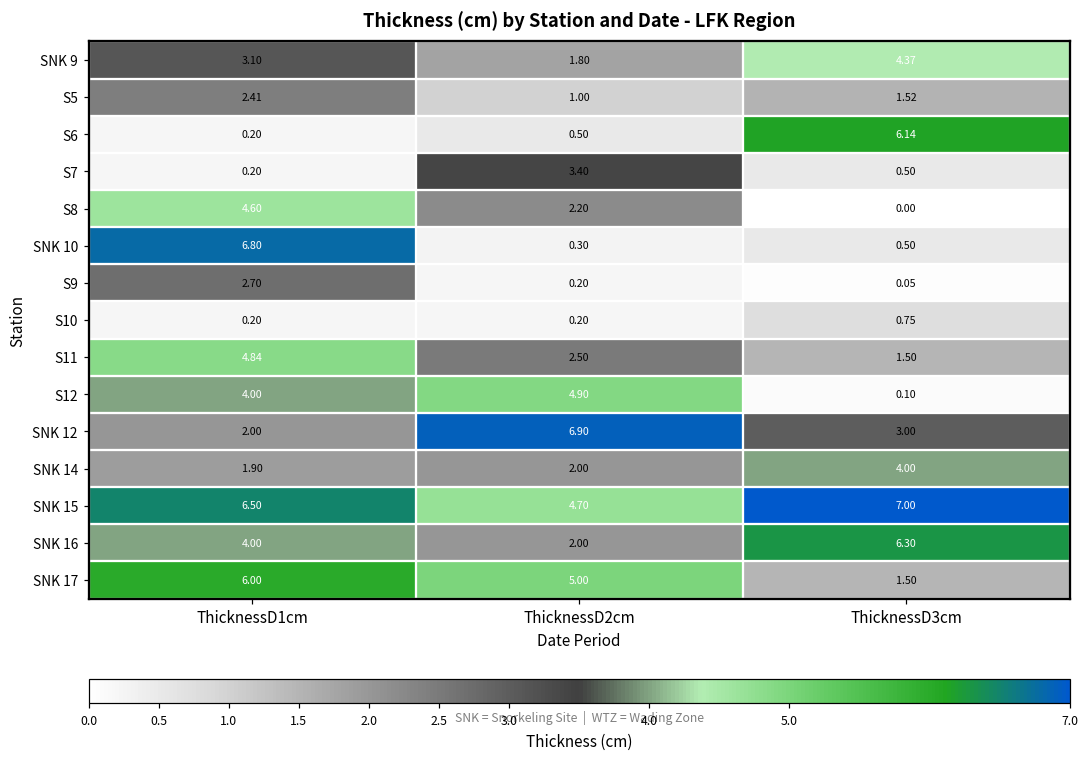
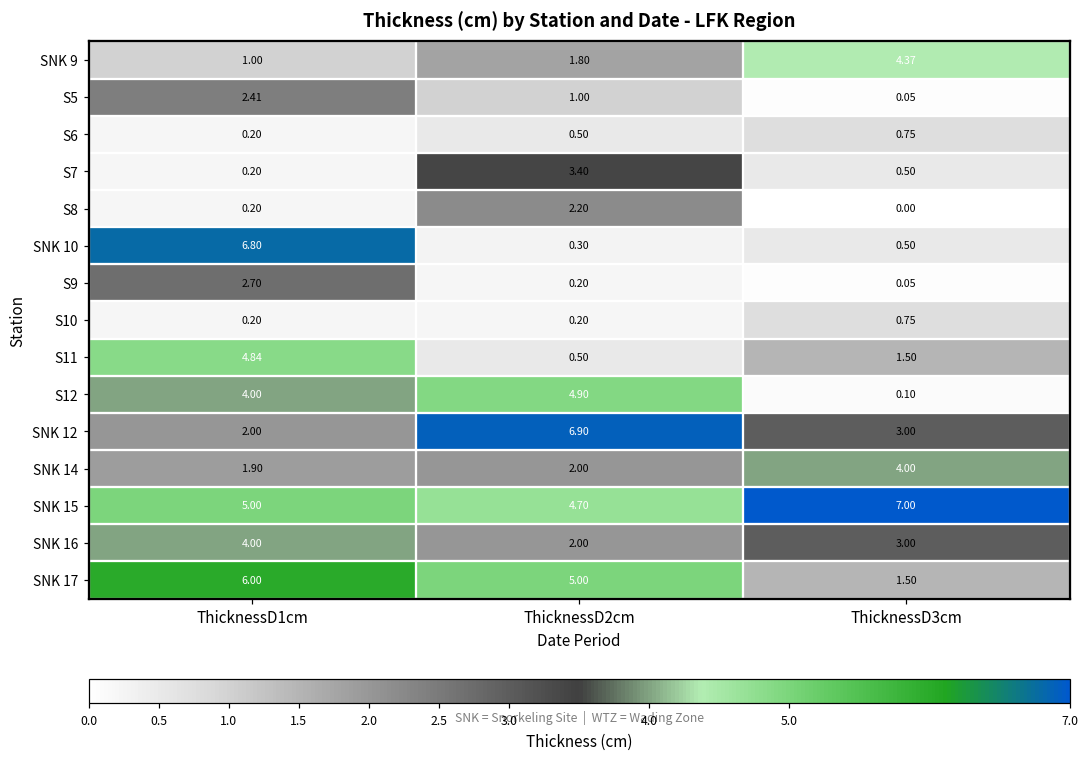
  {
    "SNK 9": {
-     "ThicknessD1cm": 3.10,
+     "ThicknessD1cm": 1.00,
      "ThicknessD2cm": 1.80,
      "ThicknessD3cm": 4.37
    },
    "S5": {
      "ThicknessD1cm": 2.41,
      "ThicknessD2cm": 1.00,
-     "ThicknessD3cm": 1.52
+     "ThicknessD3cm": 0.05
    },
    "S6": {
      "ThicknessD1cm": 0.20,
      "ThicknessD2cm": 0.50,
-     "ThicknessD3cm": 6.14
+     "ThicknessD3cm": 0.75
    },
    "S7": {
      "ThicknessD1cm": 0.20,
      "ThicknessD2cm": 3.40,
      "ThicknessD3cm": 0.50
    },
    "S8": {
-     "ThicknessD1cm": 4.60,
+     "ThicknessD1cm": 0.20,
      "ThicknessD2cm": 2.20,
      "ThicknessD3cm": 0.00
    },
    "SNK 10": {
      "ThicknessD1cm": 6.80,
      "ThicknessD2cm": 0.30,
      "ThicknessD3cm": 0.50
    },
    "S9": {
      "ThicknessD1cm": 2.70,
      "ThicknessD2cm": 0.20,
      "ThicknessD3cm": 0.05
    },
    "S10": {
      "ThicknessD1cm": 0.20,
      "ThicknessD2cm": 0.20,
      "ThicknessD3cm": 0.75
    },
    "S11": {
      "ThicknessD1cm": 4.84,
-     "ThicknessD2cm": 2.50,
+     "ThicknessD2cm": 0.50,
      "ThicknessD3cm": 1.50
    },
    "S12": {
      "ThicknessD1cm": 4.00,
      "ThicknessD2cm": 4.90,
      "ThicknessD3cm": 0.10
    },
    "SNK 12": {
      "ThicknessD1cm": 2.00,
      "ThicknessD2cm": 6.90,
      "ThicknessD3cm": 3.00
    },
    "SNK 14": {
      "ThicknessD1cm": 1.90,
      "ThicknessD2cm": 2.00,
      "ThicknessD3cm": 4.00
    },
    "SNK 15": {
-     "ThicknessD1cm": 6.50,
+     "ThicknessD1cm": 5.00,
      "ThicknessD2cm": 4.70,
      "ThicknessD3cm": 7.00
    },
    "SNK 16": {
      "ThicknessD1cm": 4.00,
      "ThicknessD2cm": 2.00,
-     "ThicknessD3cm": 6.30
+     "ThicknessD3cm": 3.00
    },
    "SNK 17": {
      "ThicknessD1cm": 6.00,
      "ThicknessD2cm": 5.00,
      "ThicknessD3cm": 1.50
    }
  }
